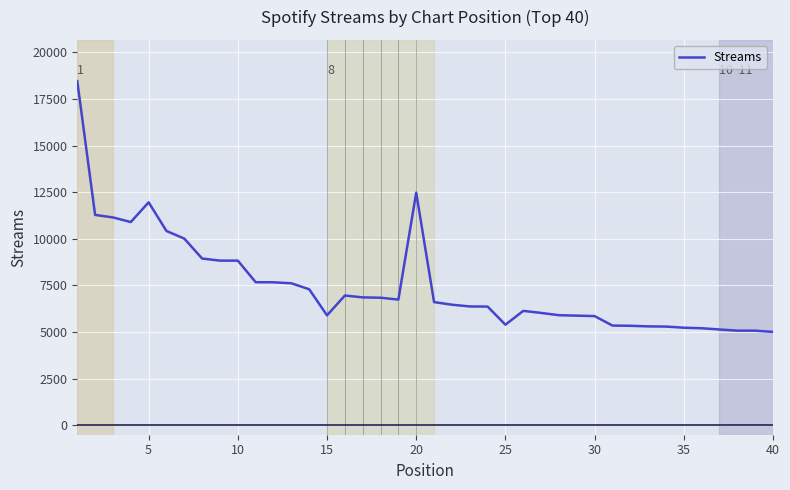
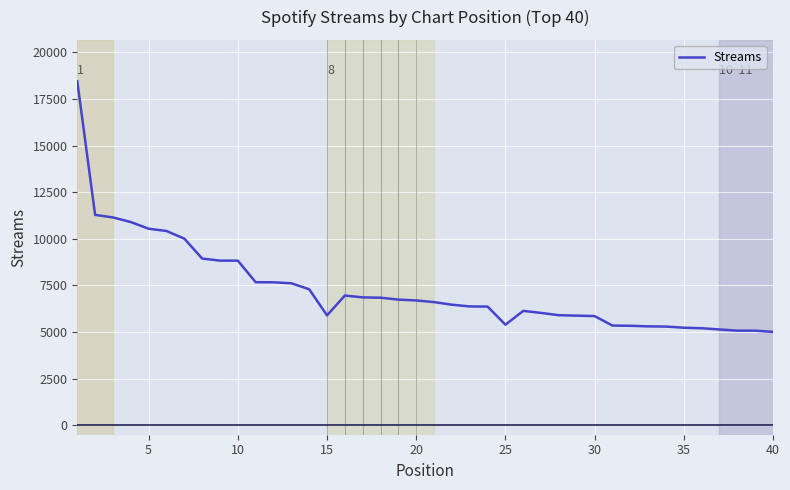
  {
-   "5": 12000,
+   "5": 10500,
    "10": 8800,
    "15": 5900,
-   "20": 12500,
+   "20": 6700,
    "25": 5400,
    "30": 5900,
    "35": 5200,
    "40": 5000
  }
